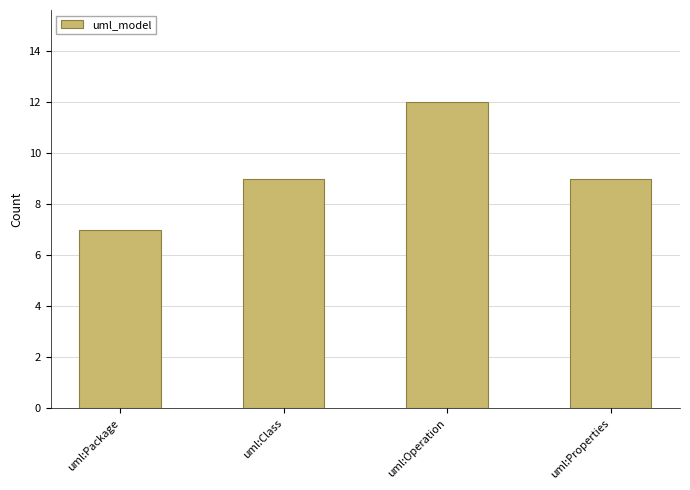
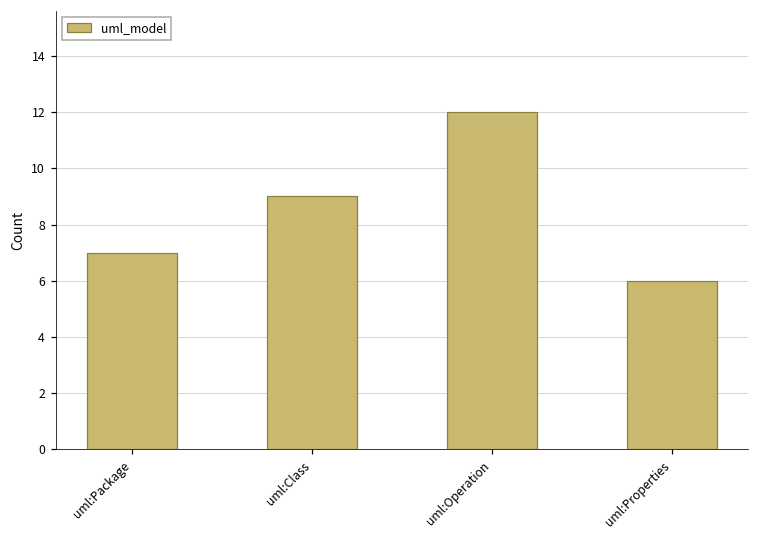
  {
    "uml:Package": 7,
    "uml:Class": 9,
    "uml:Operation": 12,
-   "uml:Properties": 9
+   "uml:Properties": 6
  }
